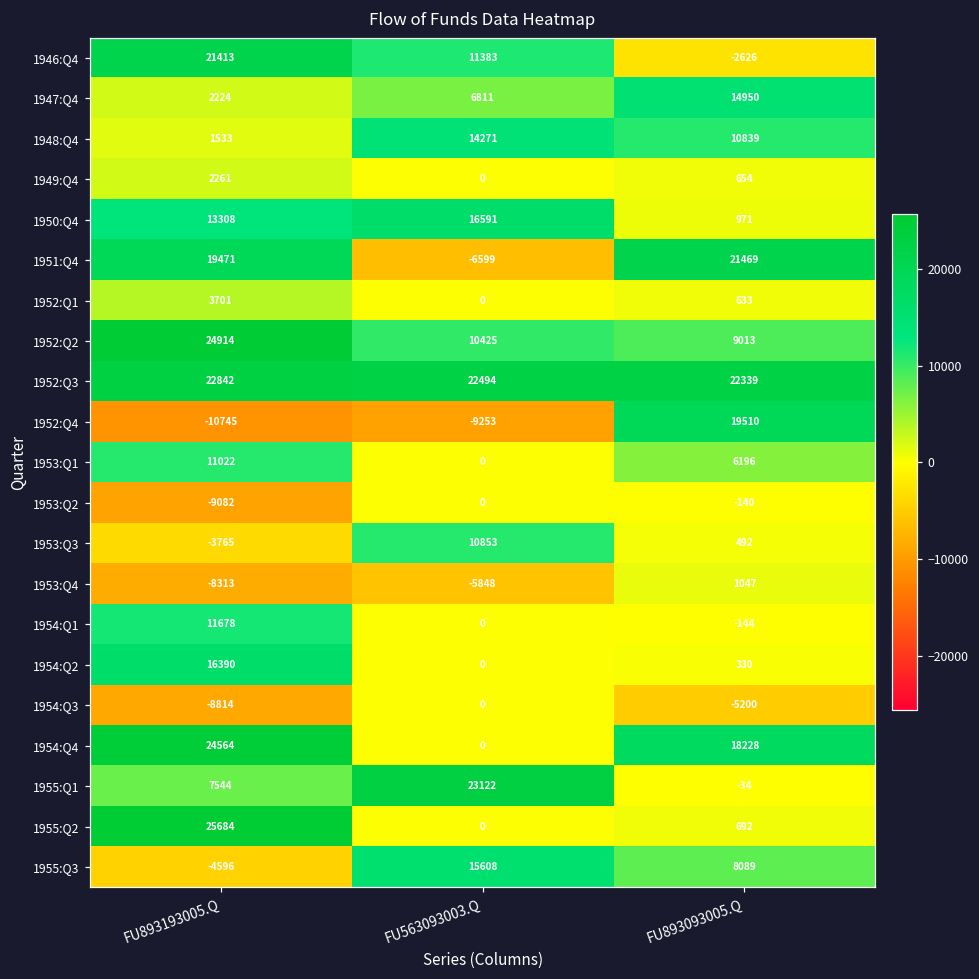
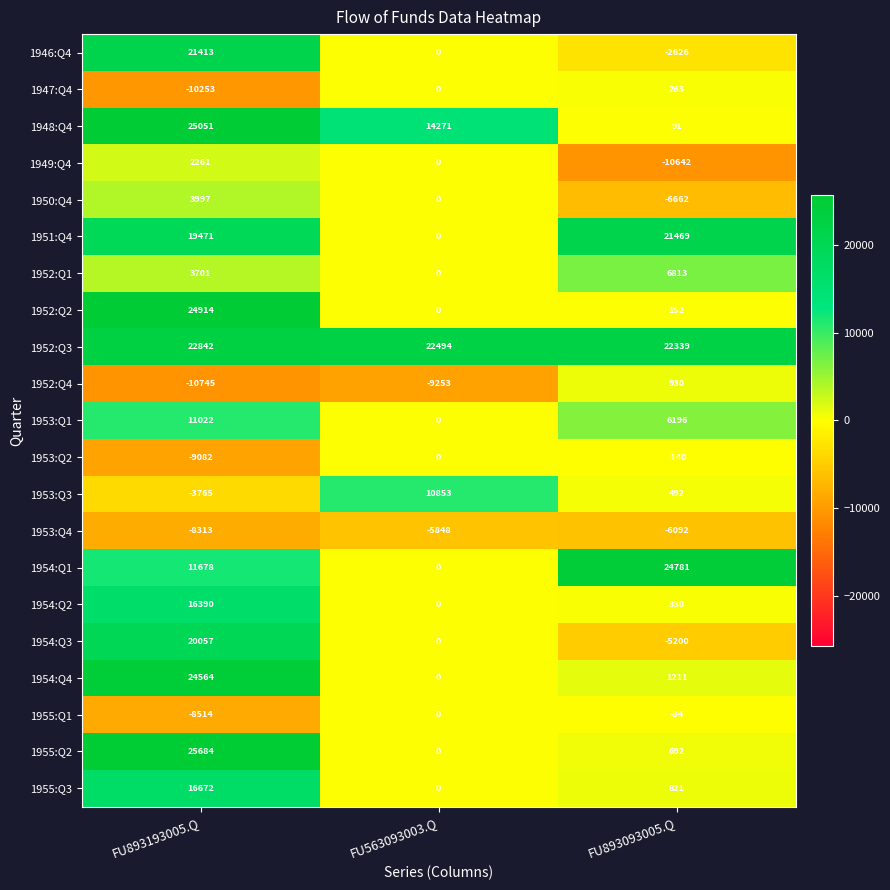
  {
    "1946:Q4": {
      "FU893193005.Q": 21413,
-     "FU563093003.Q": 11383,
+     "FU563093003.Q": 0,
      "FU893093005.Q": -2626
    },
    "1947:Q4": {
-     "FU893193005.Q": 2224,
-     "FU563093003.Q": 6811,
-     "FU893093005.Q": 14950
+     "FU893193005.Q": -10253,
+     "FU563093003.Q": 0,
+     "FU893093005.Q": 263
    },
    "1948:Q4": {
-     "FU893193005.Q": 1533,
+     "FU893193005.Q": 25051,
      "FU563093003.Q": 14271,
-     "FU893093005.Q": 10839
+     "FU893093005.Q": 91
    },
    "1949:Q4": {
      "FU893193005.Q": 2261,
      "FU563093003.Q": 0,
-     "FU893093005.Q": 654
+     "FU893093005.Q": -10642
    },
    "1950:Q4": {
-     "FU893193005.Q": 13308,
-     "FU563093003.Q": 16591,
-     "FU893093005.Q": 971
+     "FU893193005.Q": 3997,
+     "FU563093003.Q": 0,
+     "FU893093005.Q": -6662
    },
    "1951:Q4": {
      "FU893193005.Q": 19471,
-     "FU563093003.Q": -6599,
+     "FU563093003.Q": 0,
      "FU893093005.Q": 21469
    },
    "1952:Q1": {
      "FU893193005.Q": 3701,
      "FU563093003.Q": 0,
-     "FU893093005.Q": 633
+     "FU893093005.Q": 6813
    },
    "1952:Q2": {
      "FU893193005.Q": 24914,
-     "FU563093003.Q": 10425,
-     "FU893093005.Q": 9013
+     "FU563093003.Q": 0,
+     "FU893093005.Q": 152
    },
    "1952:Q3": {
      "FU893193005.Q": 22842,
      "FU563093003.Q": 22494,
      "FU893093005.Q": 22339
    },
    "1952:Q4": {
      "FU893193005.Q": -10745,
      "FU563093003.Q": -9253,
-     "FU893093005.Q": 19510
+     "FU893093005.Q": 930
    },
    "1953:Q1": {
      "FU893193005.Q": 11022,
      "FU563093003.Q": 0,
      "FU893093005.Q": 6196
    },
    "1953:Q2": {
      "FU893193005.Q": -9082,
      "FU563093003.Q": 0,
      "FU893093005.Q": -140
    },
    "1953:Q3": {
      "FU893193005.Q": -3765,
      "FU563093003.Q": 10853,
      "FU893093005.Q": 492
    },
    "1953:Q4": {
      "FU893193005.Q": -8313,
      "FU563093003.Q": -5848,
-     "FU893093005.Q": 1047
+     "FU893093005.Q": -6092
    },
    "1954:Q1": {
      "FU893193005.Q": 11678,
      "FU563093003.Q": 0,
-     "FU893093005.Q": -144
+     "FU893093005.Q": 24781
    },
    "1954:Q2": {
      "FU893193005.Q": 16390,
      "FU563093003.Q": 0,
      "FU893093005.Q": 330
    },
    "1954:Q3": {
-     "FU893193005.Q": -8814,
+     "FU893193005.Q": 20057,
      "FU563093003.Q": 0,
      "FU893093005.Q": -5200
    },
    "1954:Q4": {
      "FU893193005.Q": 24564,
      "FU563093003.Q": 0,
-     "FU893093005.Q": 18228
+     "FU893093005.Q": 1211
    },
    "1955:Q1": {
-     "FU893193005.Q": 7544,
-     "FU563093003.Q": 23122,
+     "FU893193005.Q": -8514,
+     "FU563093003.Q": 0,
      "FU893093005.Q": -34
    },
    "1955:Q2": {
      "FU893193005.Q": 25684,
      "FU563093003.Q": 0,
      "FU893093005.Q": 692
    },
    "1955:Q3": {
-     "FU893193005.Q": -4596,
-     "FU563093003.Q": 15608,
-     "FU893093005.Q": 8089
+     "FU893193005.Q": 16672,
+     "FU563093003.Q": 0,
+     "FU893093005.Q": 821
    }
  }
